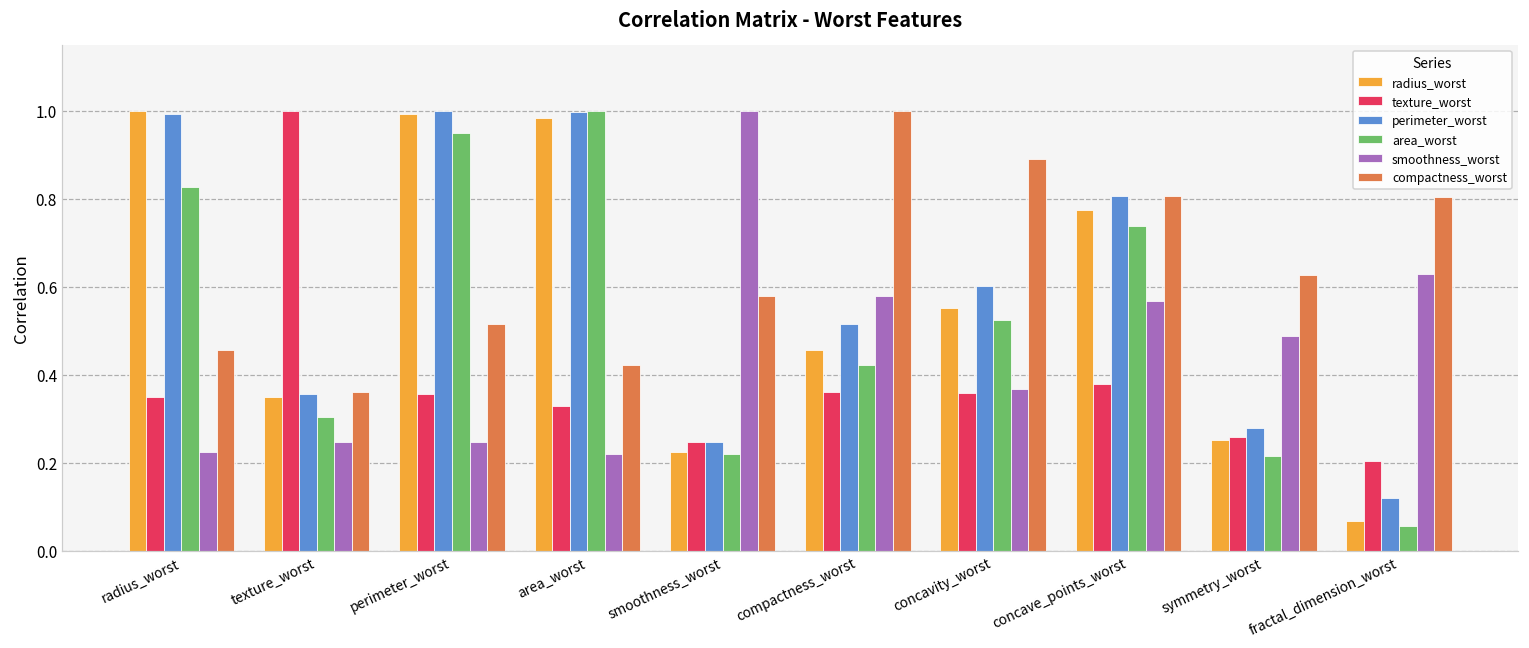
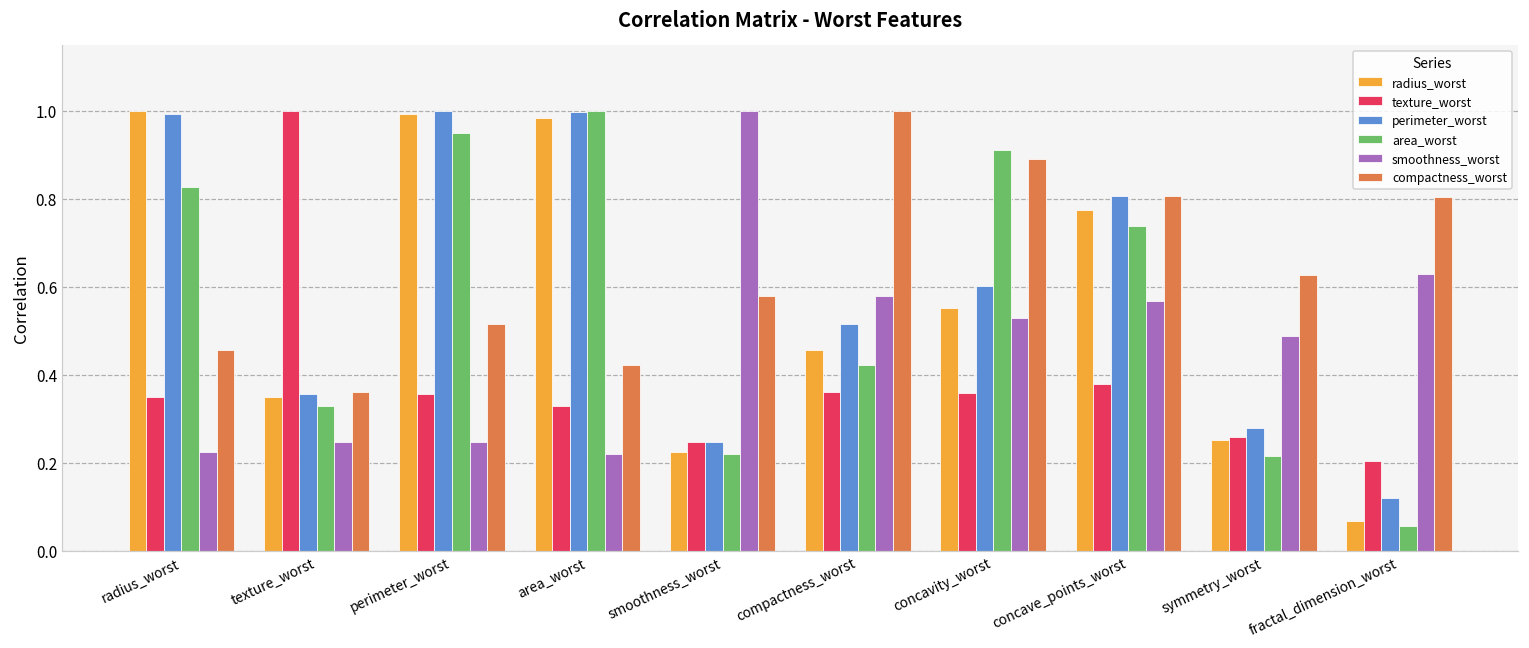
  {
    "texture_worst": {
      "radius_worst": 0.35,
      "texture_worst": 1.00,
      "perimeter_worst": 0.36,
      "area_worst": 0.33,
      "smoothness_worst": 0.25,
      "compactness_worst": 0.36,
      "concavity_worst": 0.36,
      "concave_points_worst": 0.38,
      "symmetry_worst": 0.26,
      "fractal_dimension_worst": 0.20
    },
    "perimeter_worst": {
      "radius_worst": 0.99,
      "texture_worst": 0.36,
      "perimeter_worst": 1.00,
      "area_worst": 1.00,
      "smoothness_worst": 0.25,
      "compactness_worst": 0.52,
      "concavity_worst": 0.60,
      "concave_points_worst": 0.81,
      "symmetry_worst": 0.28,
      "fractal_dimension_worst": 0.12
    },
    "area_worst": {
      "radius_worst": 0.83,
-     "texture_worst": 0.30,
+     "texture_worst": 0.33,
      "perimeter_worst": 0.95,
      "area_worst": 1.00,
      "smoothness_worst": 0.22,
      "compactness_worst": 0.42,
-     "concavity_worst": 0.53,
+     "concavity_worst": 0.91,
      "concave_points_worst": 0.74,
      "symmetry_worst": 0.21,
      "fractal_dimension_worst": 0.06
    },
    "smoothness_worst": {
      "radius_worst": 0.22,
      "texture_worst": 0.25,
      "perimeter_worst": 0.25,
      "area_worst": 0.22,
      "smoothness_worst": 1.00,
      "compactness_worst": 0.58,
-     "concavity_worst": 0.37,
+     "concavity_worst": 0.53,
      "concave_points_worst": 0.57,
      "symmetry_worst": 0.49,
      "fractal_dimension_worst": 0.63
    }
  }
